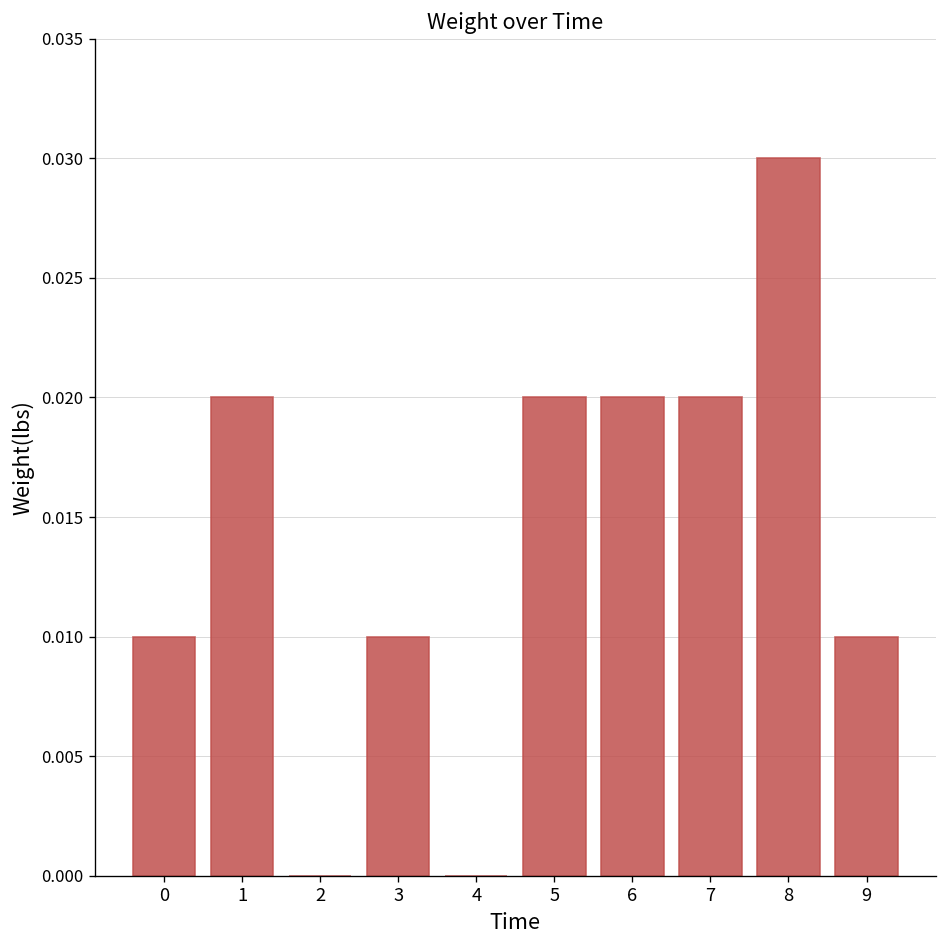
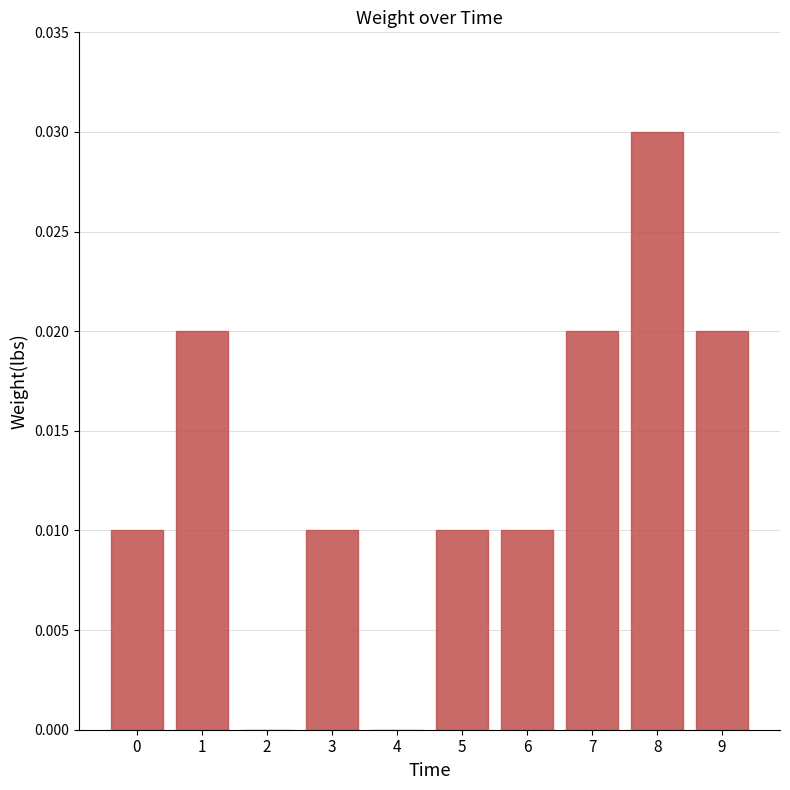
  {
    "0": 0.01,
    "1": 0.02,
    "2": 0.00,
    "3": 0.01,
    "4": 0.00,
-   "5": 0.02,
-   "6": 0.02,
+   "5": 0.01,
+   "6": 0.01,
    "7": 0.02,
    "8": 0.03,
-   "9": 0.01
+   "9": 0.02
  }
